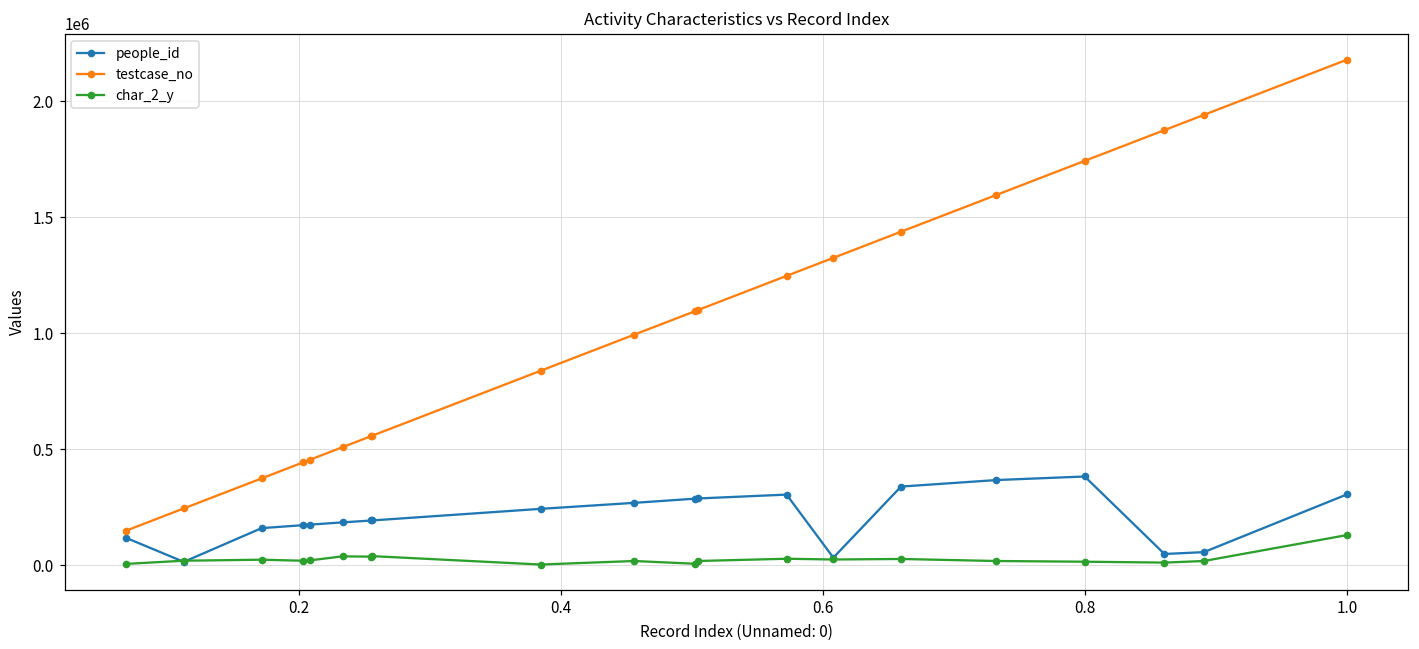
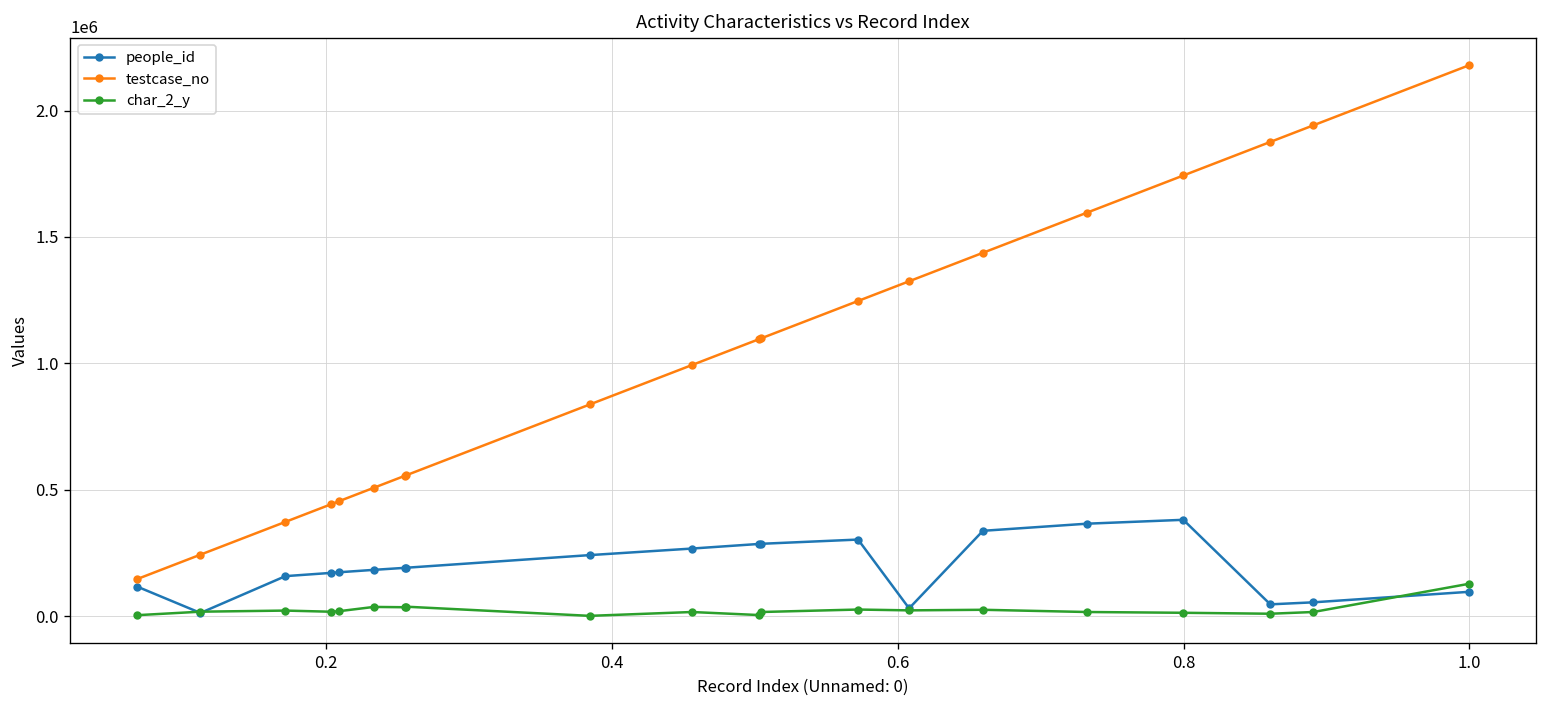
  {
    "people_id": {
-     "1.0": 300000
+     "1.0": 100000
    },
    "testcase_no": {
      "1.0": 2180000
    },
    "char_2_y": {
      "1.0": 130000
    }
  }
